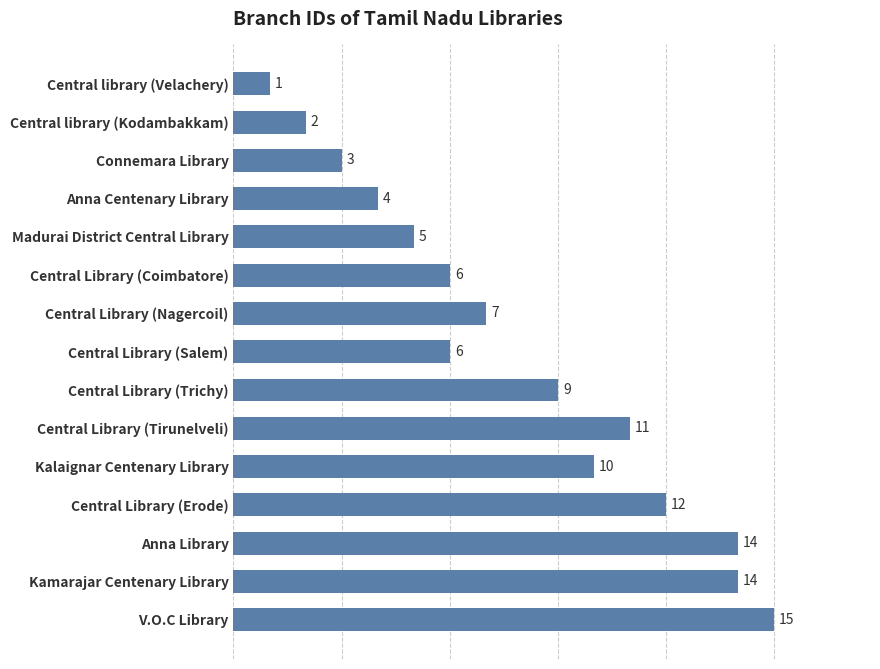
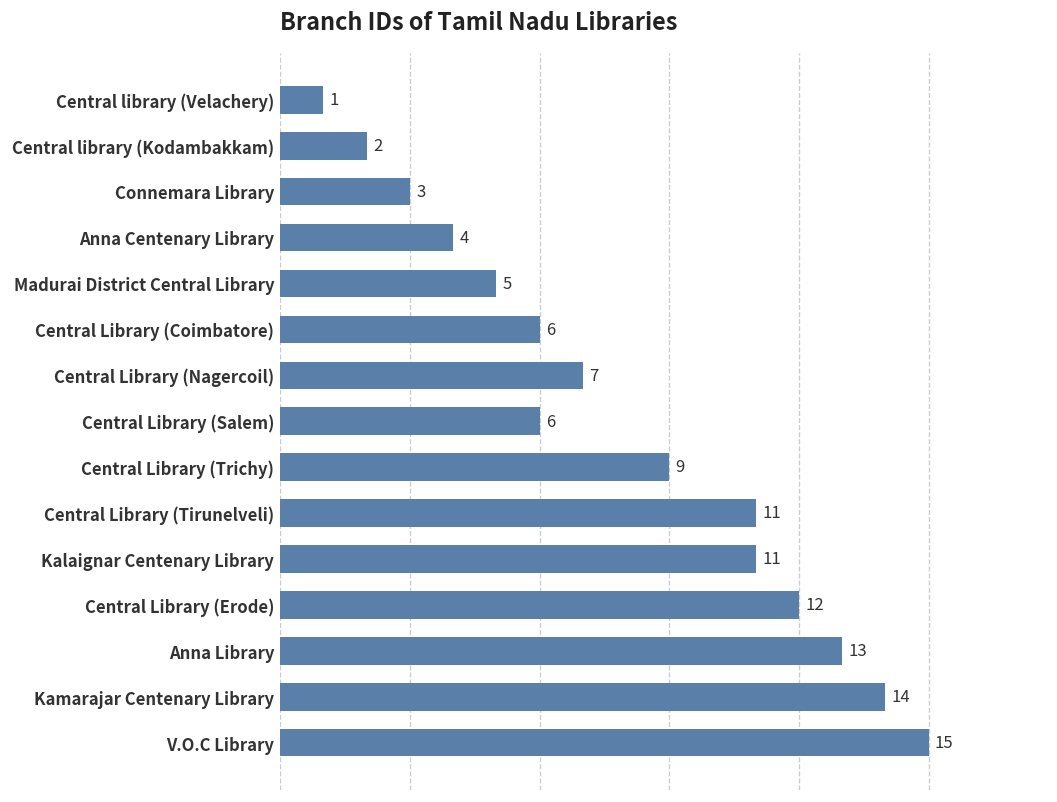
  {
    "Central library (Velachery)": 1,
    "Central library (Kodambakkam)": 2,
    "Connemara Library": 3,
    "Anna Centenary Library": 4,
    "Madurai District Central Library": 5,
    "Central Library (Coimbatore)": 6,
    "Central Library (Nagercoil)": 7,
    "Central Library (Salem)": 6,
    "Central Library (Trichy)": 9,
    "Central Library (Tirunelveli)": 11,
-   "Kalaignar Centenary Library": 10,
+   "Kalaignar Centenary Library": 11,
    "Central Library (Erode)": 12,
-   "Anna Library": 14,
+   "Anna Library": 13,
    "Kamarajar Centenary Library": 14,
    "V.O.C Library": 15
  }
